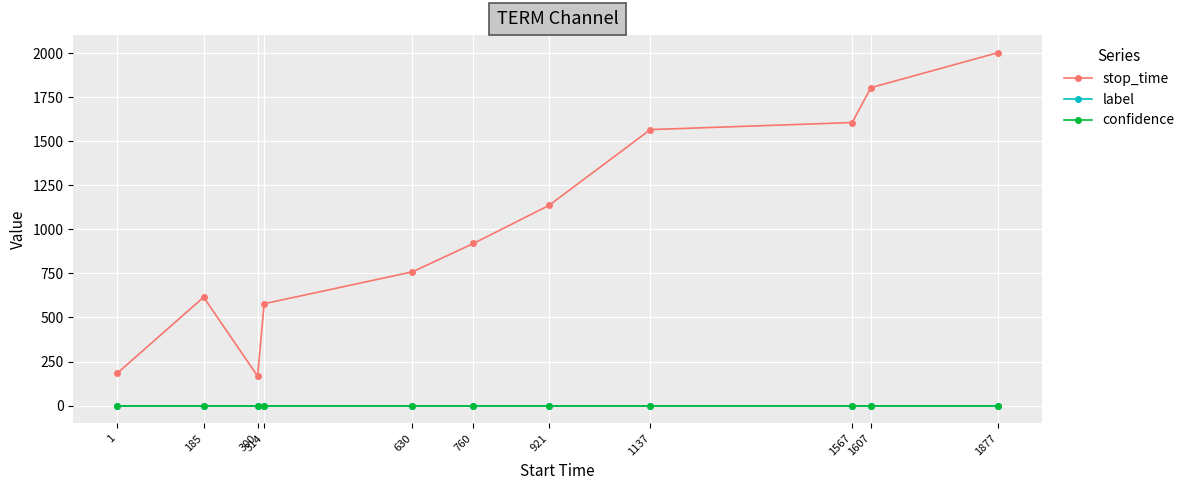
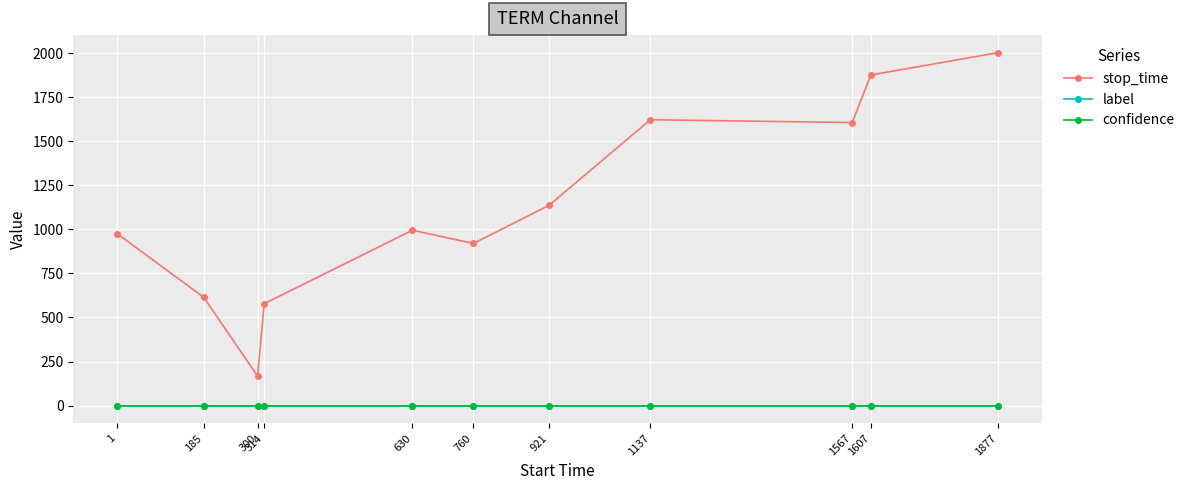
  {
    "stop_time": {
-     "1": 180,
+     "1": 980,
      "185": 620,
      "300": 170,
      "314": 580,
-     "630": 760,
+     "630": 1000,
      "760": 920,
      "921": 1140,
-     "1137": 1570,
+     "1137": 1620,
      "1567": 1610,
-     "1607": 1800,
+     "1607": 1880,
      "1877": 2000
    },
    "confidence": {
      "1": 0,
      "185": 0,
      "300": 0,
      "314": 0,
      "630": 0,
      "760": 0,
      "921": 0,
      "1137": 0,
      "1567": 0,
      "1607": 0,
      "1877": 0
    }
  }
